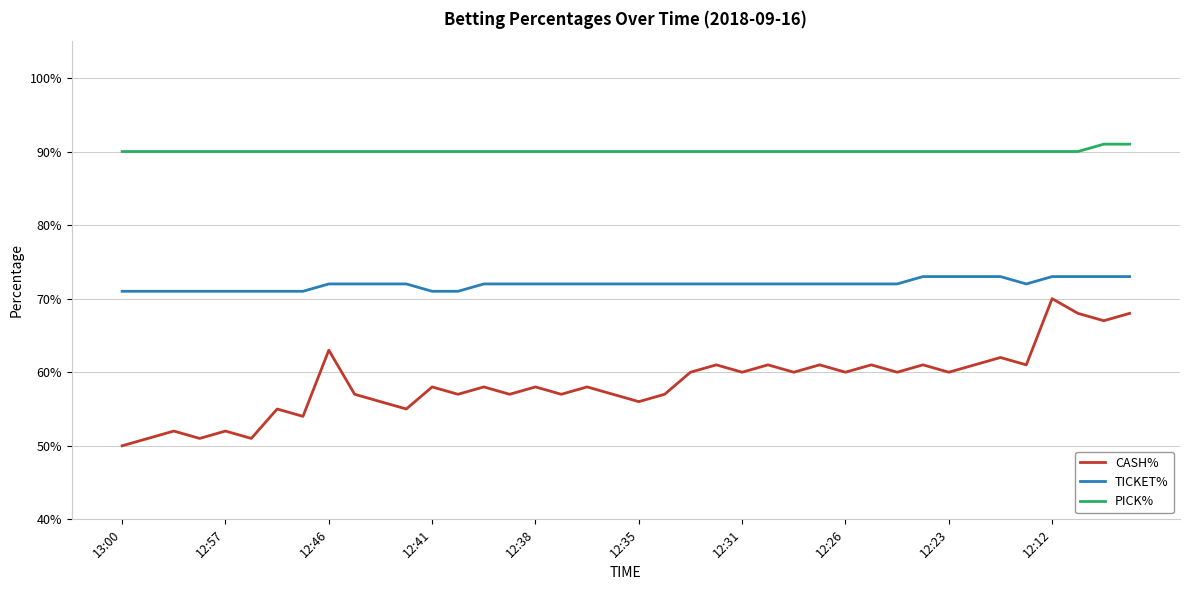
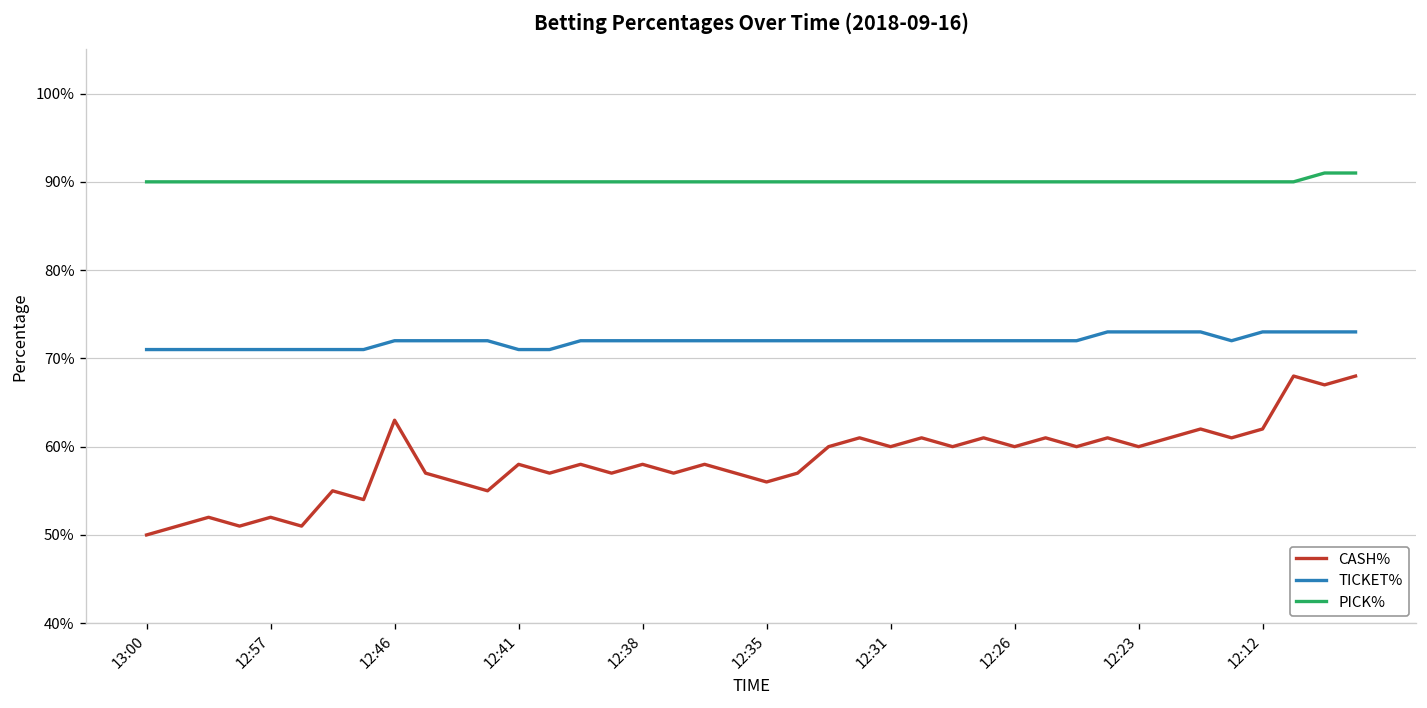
  {
    "CASH%": {
      "13:00": "50%",
      "12:46": "63%",
      "12:35": "56%",
-     "12:12": "70%"
+     "12:12": "62%"
    },
    "TICKET%": {
      "13:00": "71%",
      "12:46": "72%",
      "12:35": "72%",
      "12:12": "73%"
    },
    "PICK%": {
      "13:00": "90%",
      "12:46": "90%",
      "12:35": "90%",
      "12:12": "90%"
    }
  }
